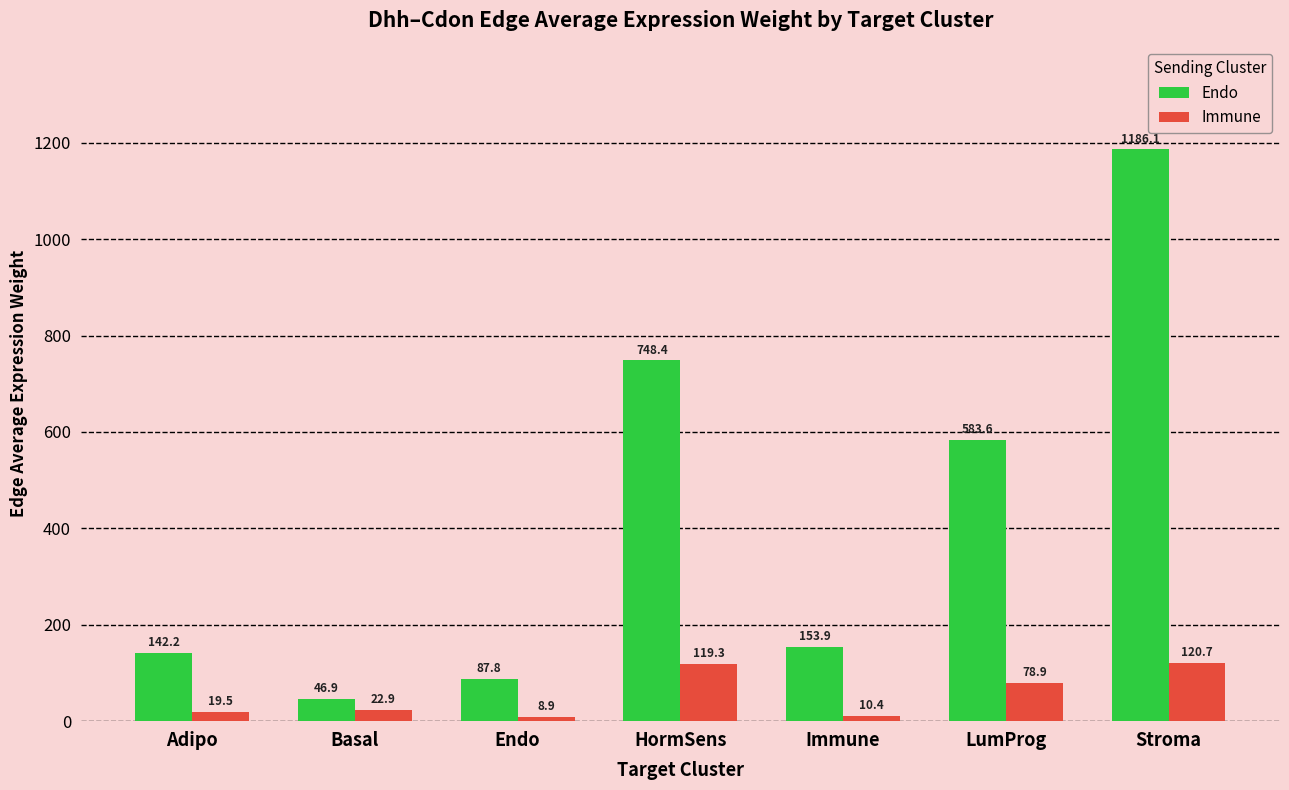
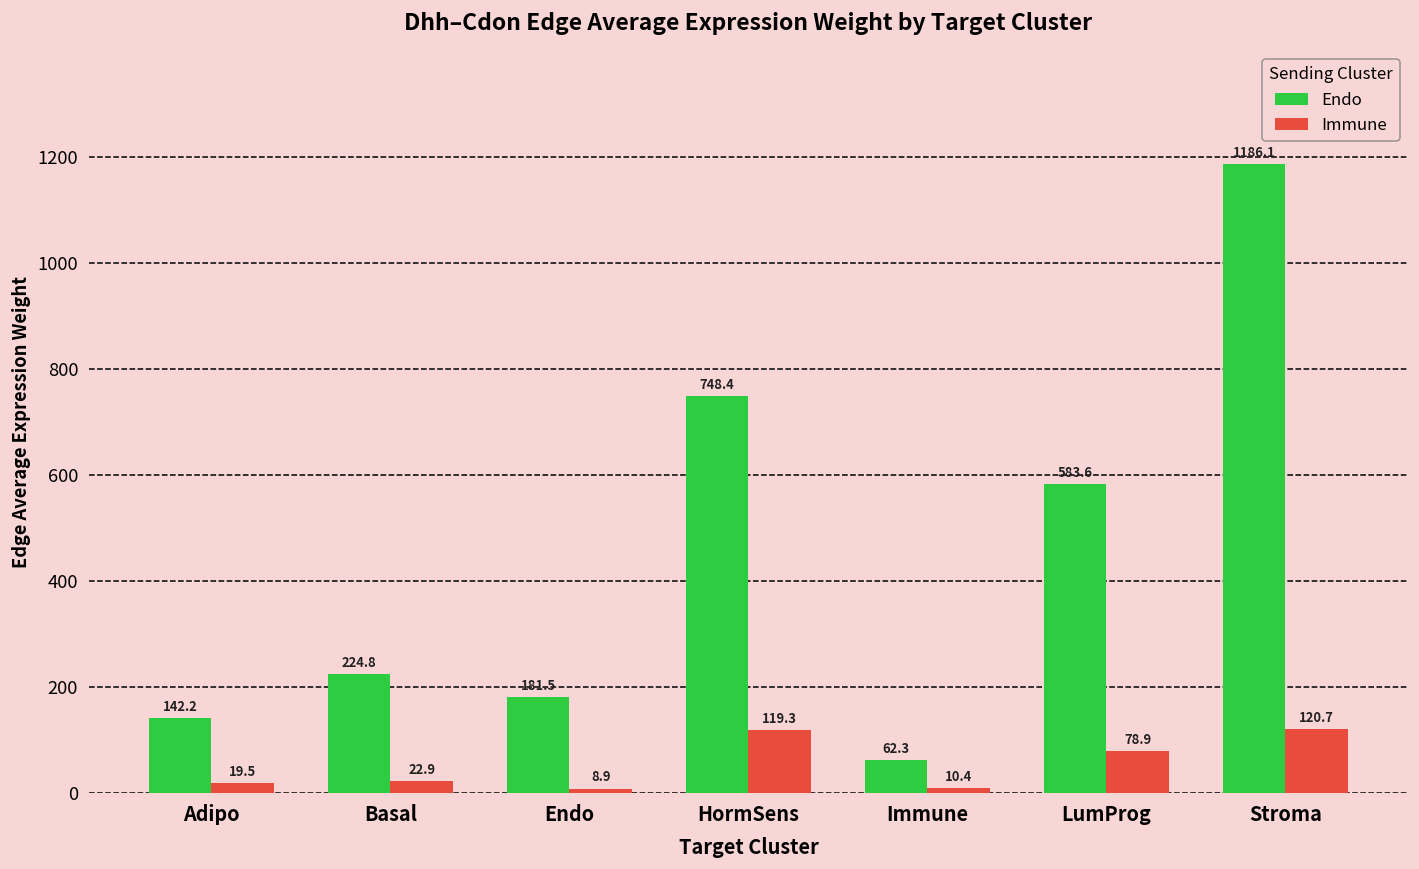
  {
    "Endo": {
      "Adipo": 142.2,
-     "Basal": 46.9,
-     "Endo": 87.8,
+     "Basal": 224.8,
+     "Endo": 181.5,
      "HormSens": 748.4,
-     "Immune": 153.9,
+     "Immune": 62.3,
      "LumProg": 583.6
    },
    "Immune": {
      "Adipo": 19.5,
      "Basal": 22.9,
      "Endo": 8.9,
      "HormSens": 119.3,
      "Immune": 10.4,
      "LumProg": 78.9,
      "Stroma": 120.7
    }
  }
